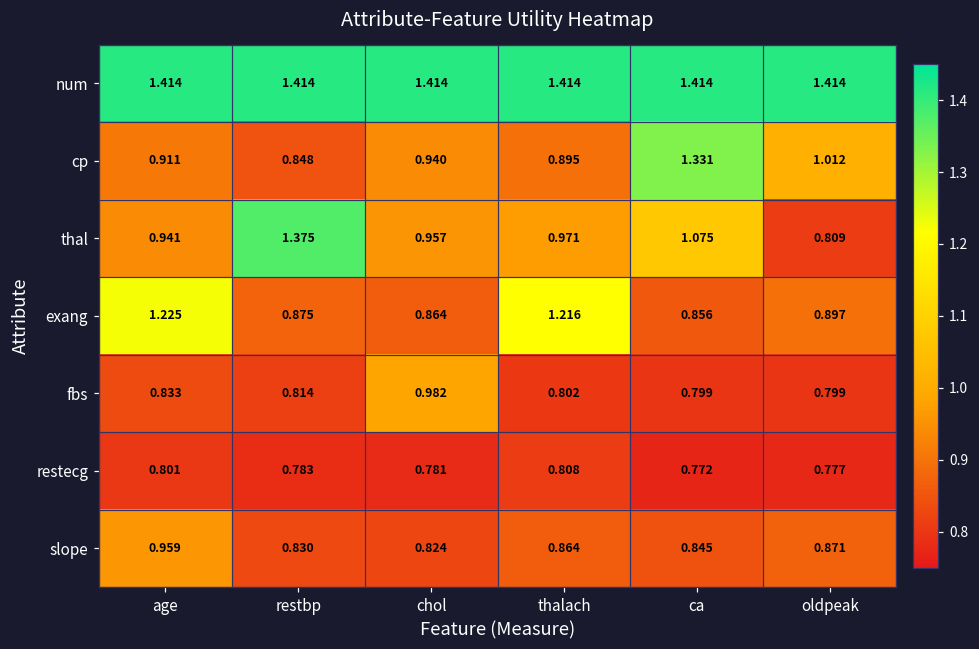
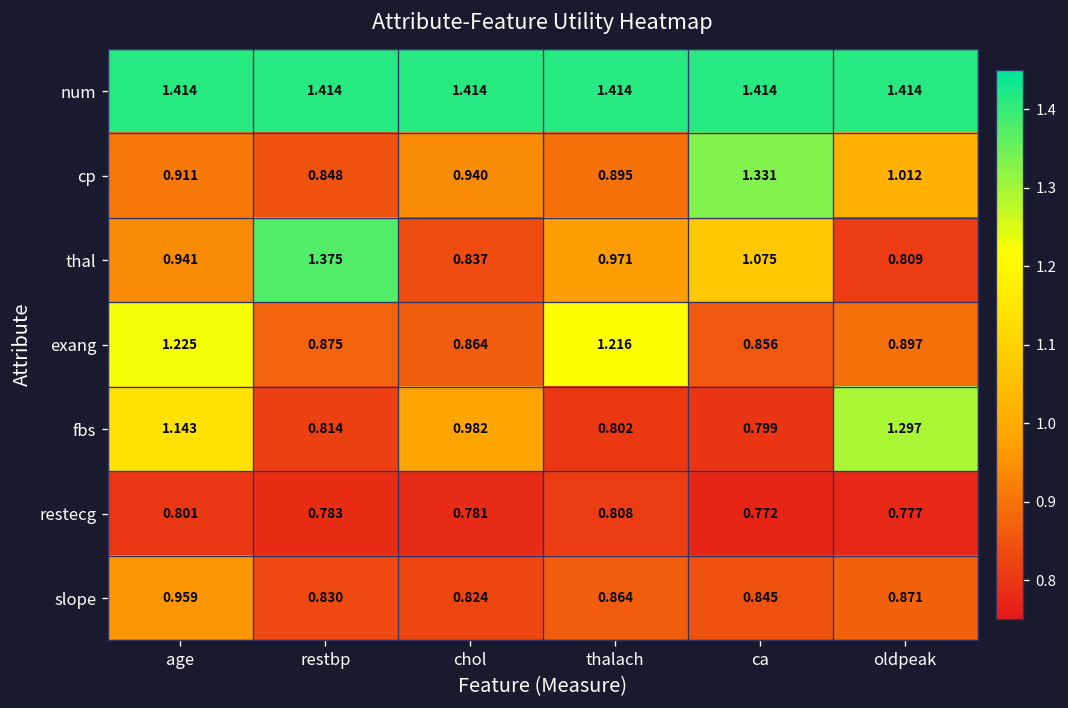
  {
    "num": {
      "age": 1.414,
      "restbp": 1.414,
      "chol": 1.414,
      "thalach": 1.414,
      "ca": 1.414,
      "oldpeak": 1.414
    },
    "cp": {
      "age": 0.911,
      "restbp": 0.848,
      "chol": 0.940,
      "thalach": 0.895,
      "ca": 1.331,
      "oldpeak": 1.012
    },
    "thal": {
      "age": 0.941,
      "restbp": 1.375,
-     "chol": 0.957,
+     "chol": 0.837,
      "thalach": 0.971,
      "ca": 1.075,
      "oldpeak": 0.809
    },
    "exang": {
      "age": 1.225,
      "restbp": 0.875,
      "chol": 0.864,
      "thalach": 1.216,
      "ca": 0.856,
      "oldpeak": 0.897
    },
    "fbs": {
-     "age": 0.833,
+     "age": 1.143,
      "restbp": 0.814,
      "chol": 0.982,
      "thalach": 0.802,
      "ca": 0.799,
-     "oldpeak": 0.799
+     "oldpeak": 1.297
    },
    "restecg": {
      "age": 0.801,
      "restbp": 0.783,
      "chol": 0.781,
      "thalach": 0.808,
      "ca": 0.772,
      "oldpeak": 0.777
    },
    "slope": {
      "age": 0.959,
      "restbp": 0.830,
      "chol": 0.824,
      "thalach": 0.864,
      "ca": 0.845,
      "oldpeak": 0.871
    }
  }
